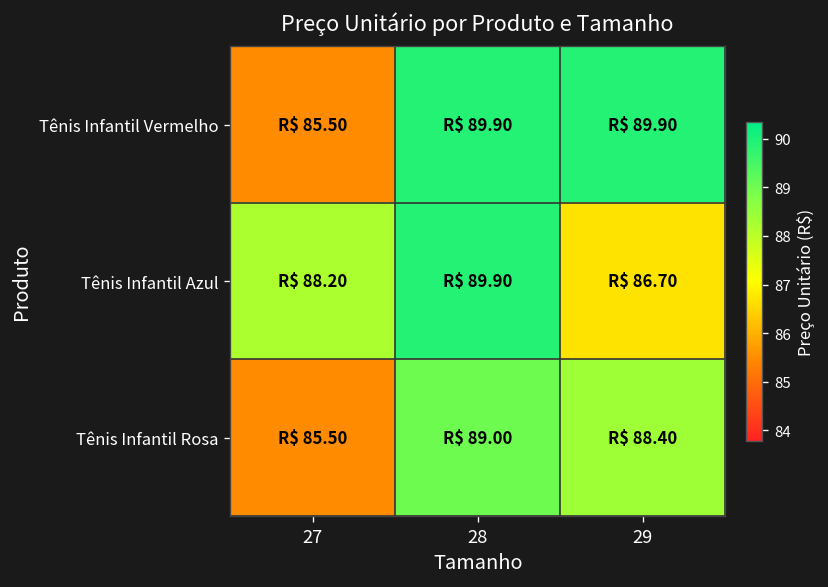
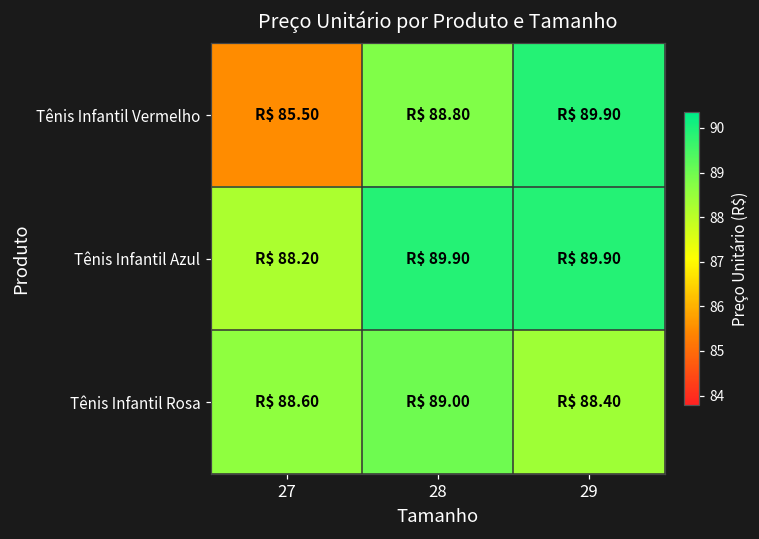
  {
    "Tênis Infantil Vermelho": {
      "27": 85.50,
-     "28": 89.90,
+     "28": 88.80,
      "29": 89.90
    },
    "Tênis Infantil Azul": {
      "27": 88.20,
      "28": 89.90,
-     "29": 86.70
+     "29": 89.90
    },
    "Tênis Infantil Rosa": {
-     "27": 85.50,
+     "27": 88.60,
      "28": 89.00,
      "29": 88.40
    }
  }
